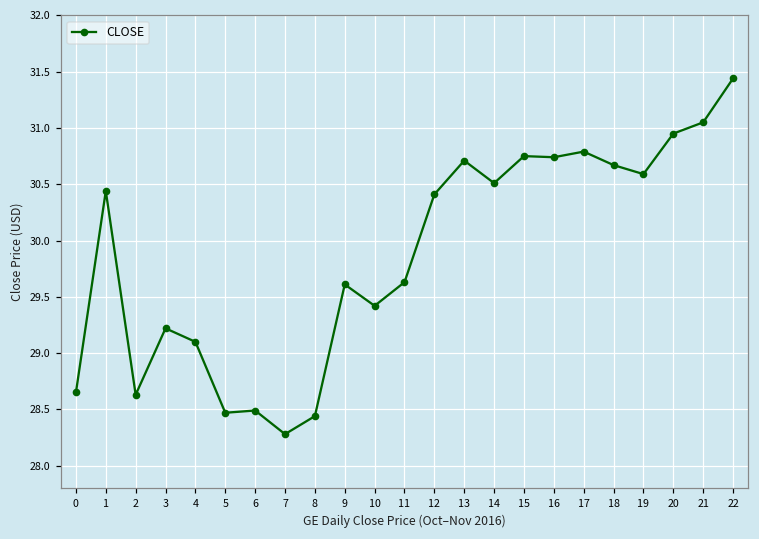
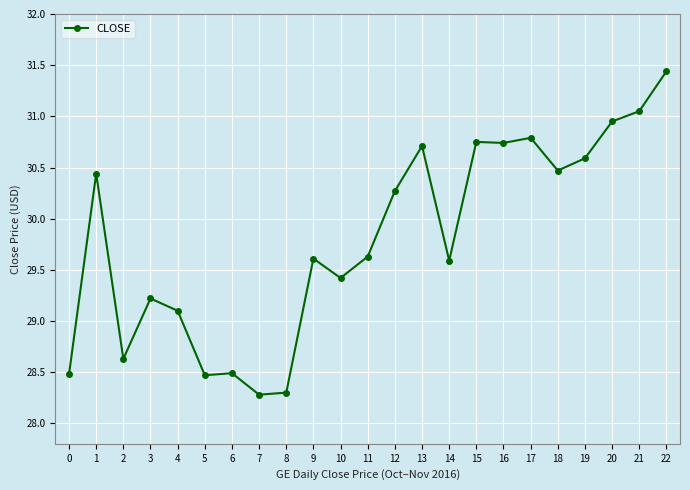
  {
-   "0": 28.65,
+   "0": 28.48,
    "1": 30.44,
    "2": 28.63,
    "3": 29.22,
    "4": 29.10,
    "5": 28.47,
    "6": 28.49,
    "7": 28.28,
-   "8": 28.44,
+   "8": 28.30,
    "9": 29.61,
    "10": 29.42,
    "11": 29.63,
-   "12": 30.41,
+   "12": 30.27,
    "13": 30.71,
-   "14": 30.51,
+   "14": 29.59,
    "15": 30.75,
    "16": 30.74,
    "17": 30.79,
-   "18": 30.67,
+   "18": 30.47,
    "19": 30.59,
    "20": 30.95,
    "21": 31.05,
    "22": 31.44
  }
